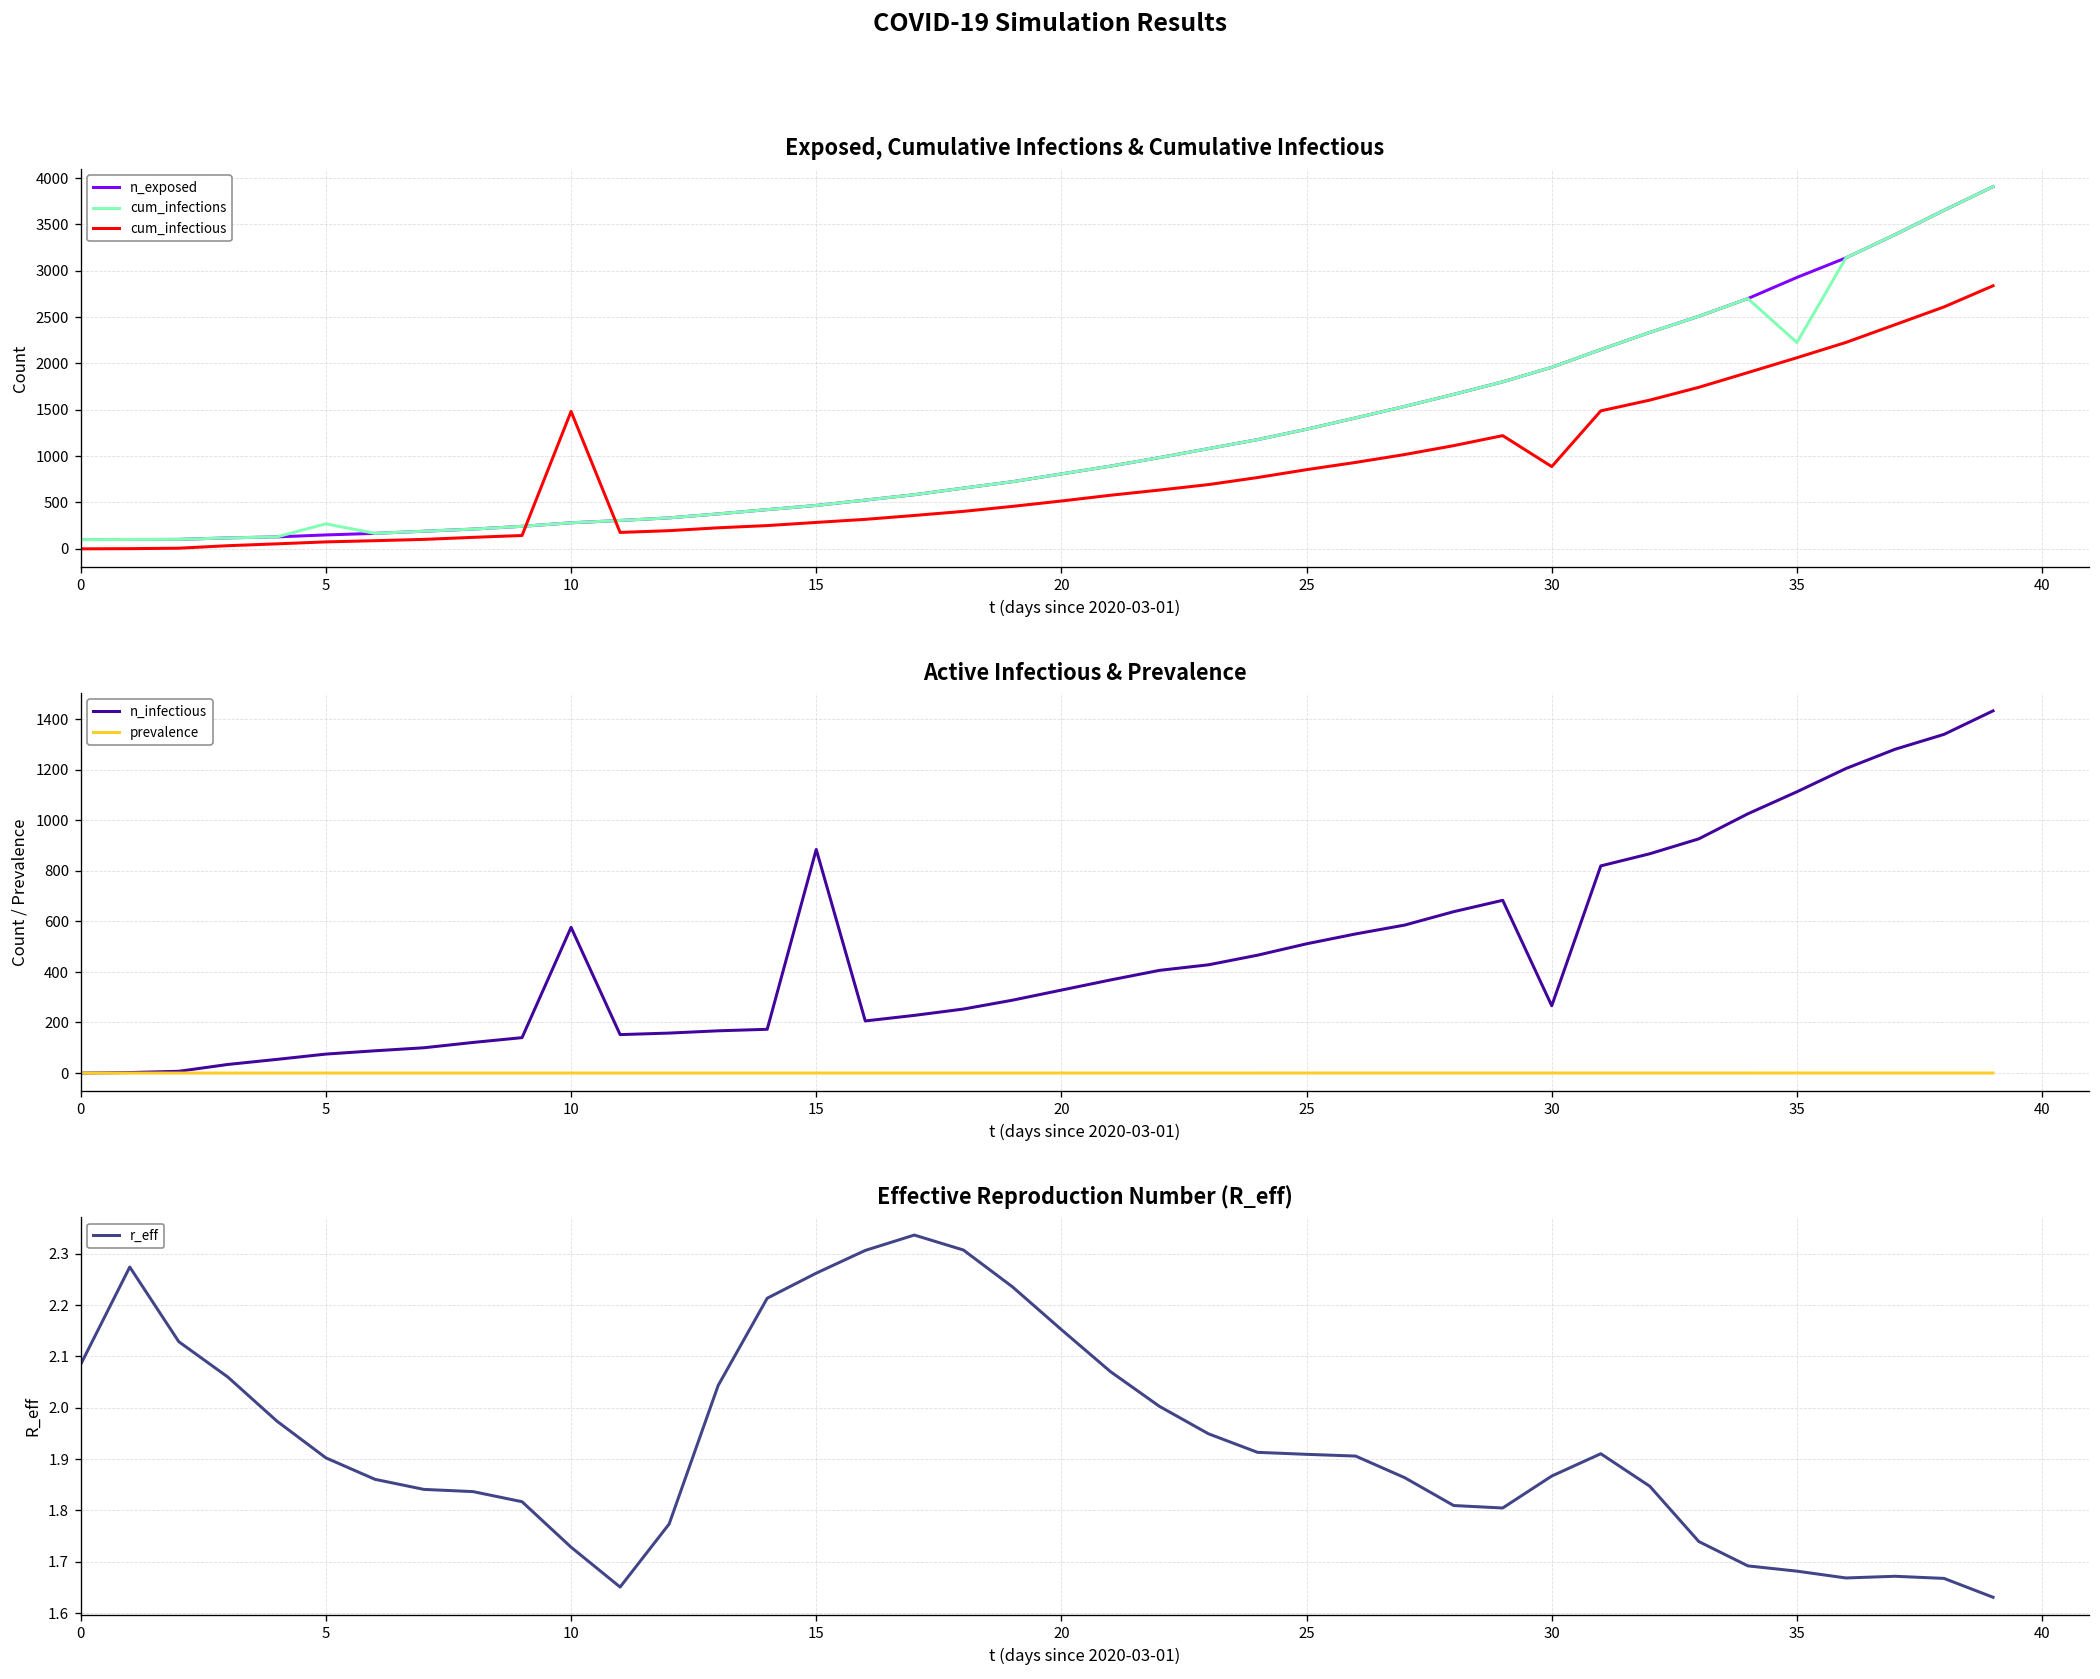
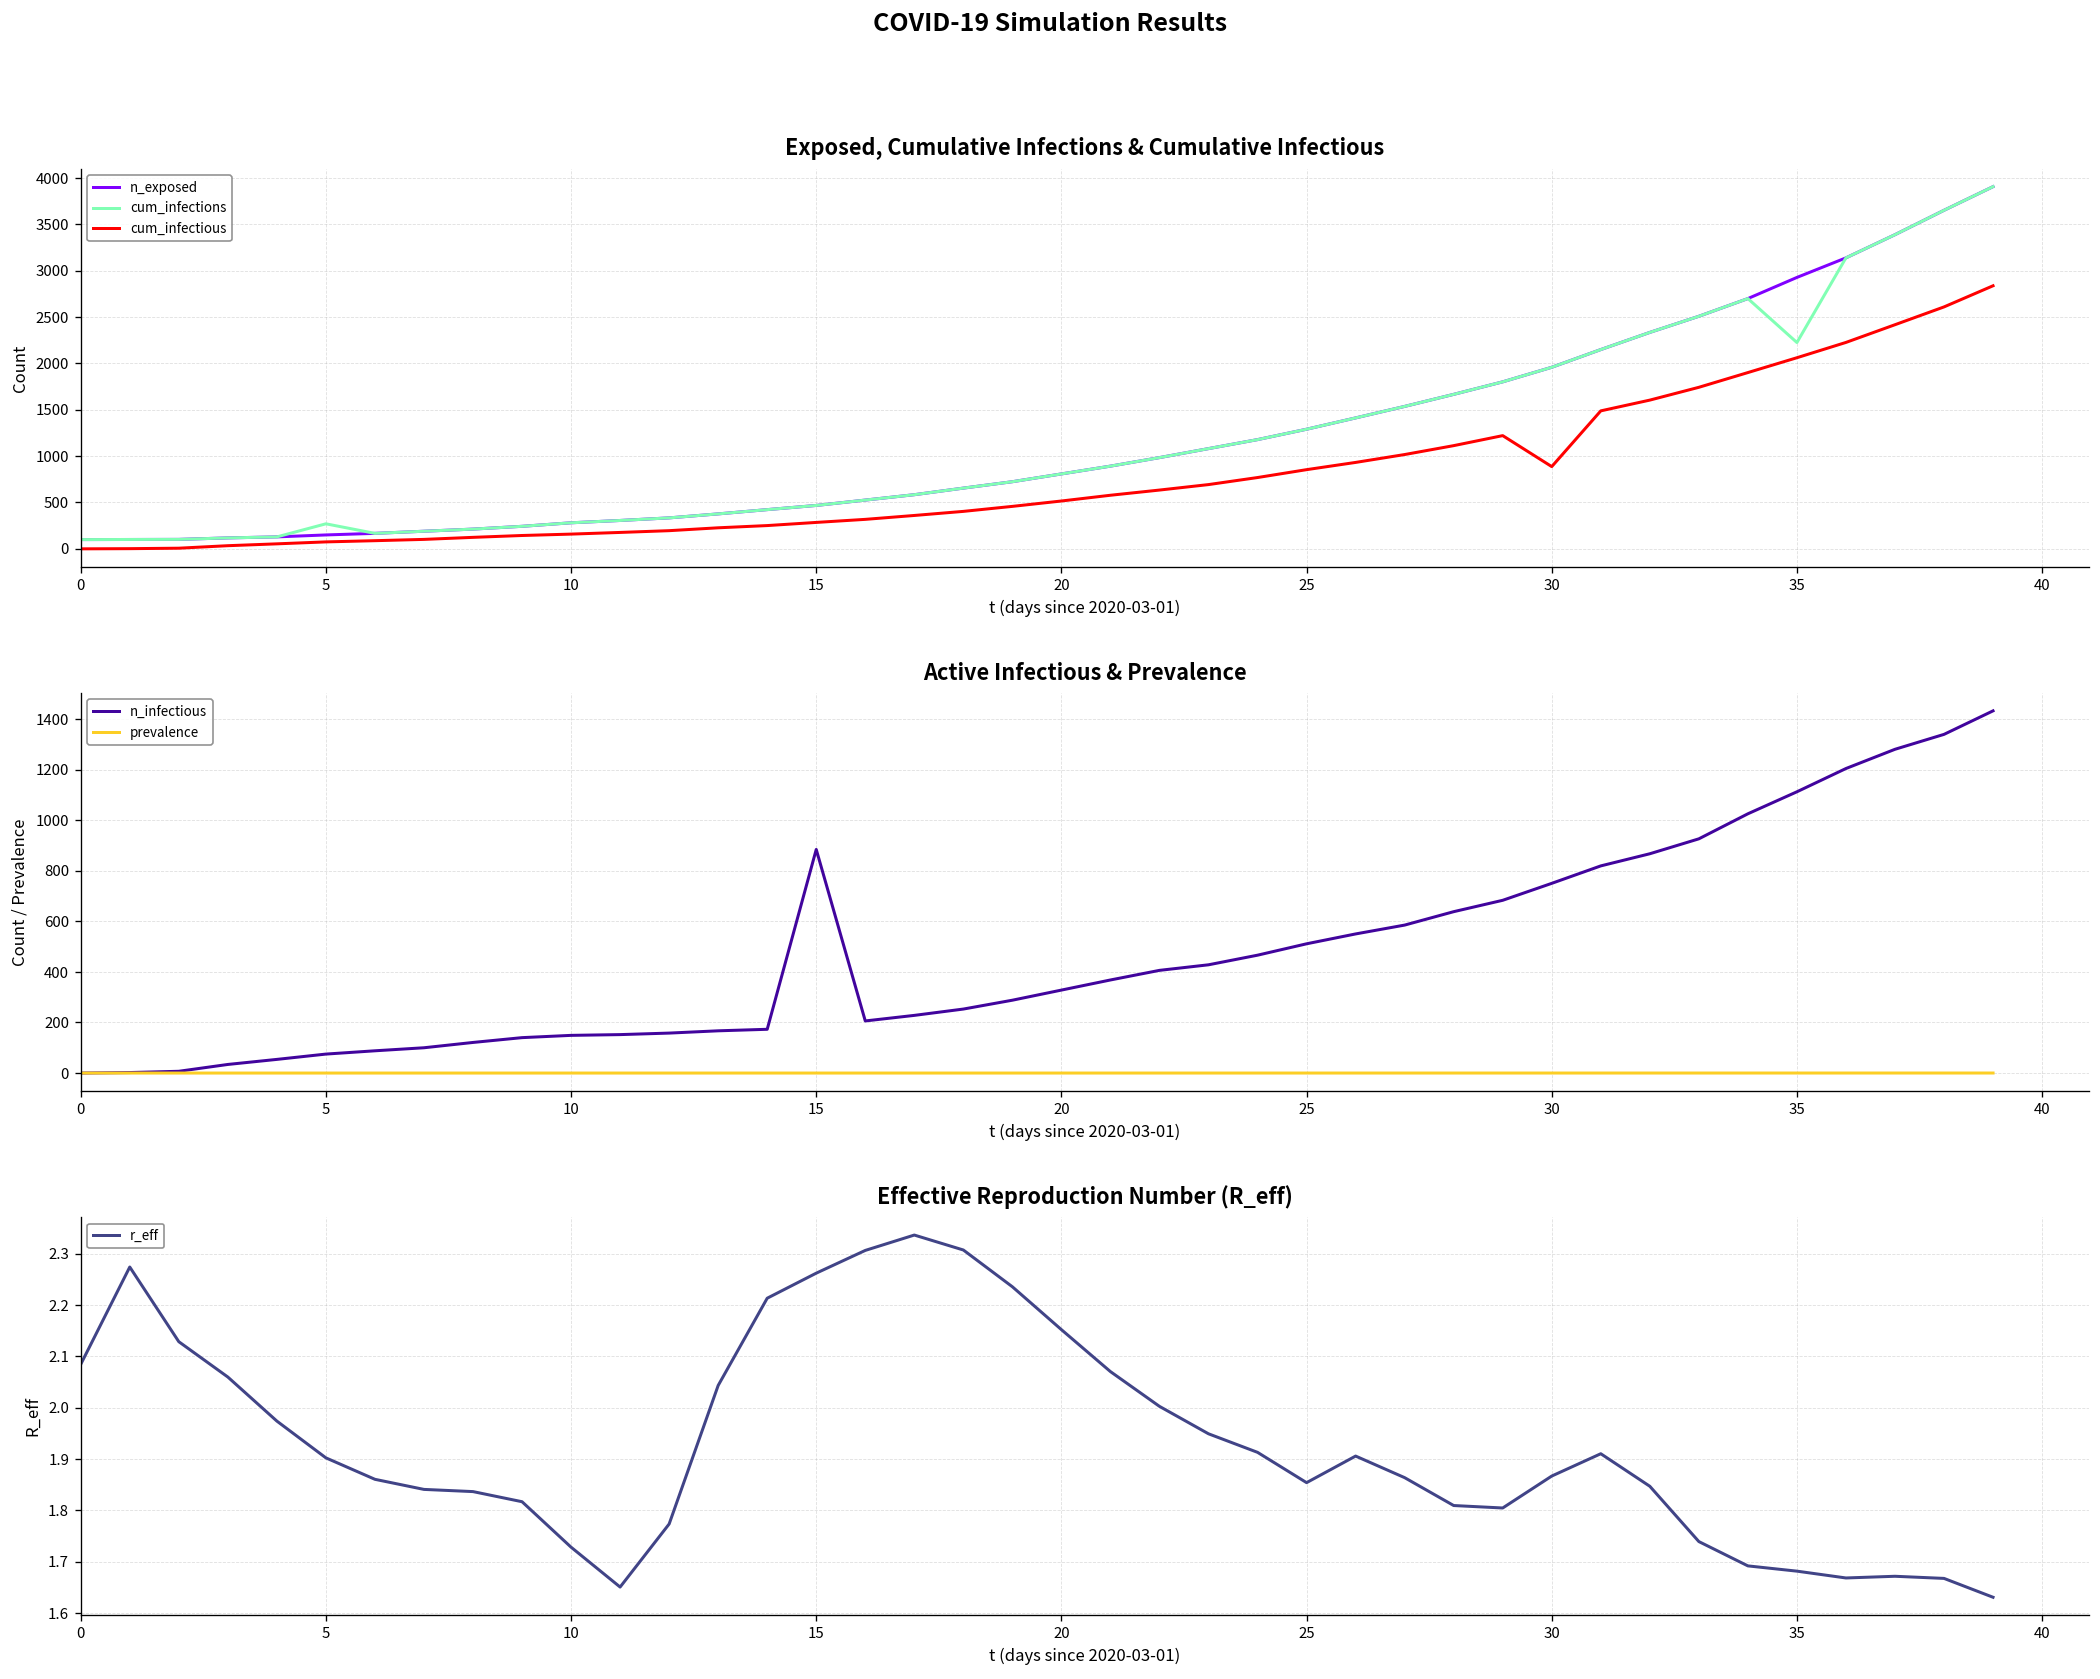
  {
    "Exposed, Cumulative Infections & Cumulative Infectious": {
      "n_exposed": {
        "5": 200,
        "35": 2900
      },
      "cum_infections": {
        "5": 300,
        "35": 2200
      },
      "cum_infectious": {
        "0": 0,
        "5": 100,
-       "10": 1500,
+       "10": 200,
        "15": 300,
        "20": 500,
        "25": 900,
        "30": 900,
        "35": 2100
      }
    },
    "Active Infectious & Prevalence": {
      "n_infectious": {
        "5": 80,
-       "10": 580,
+       "10": 150,
        "15": 880,
        "20": 330,
        "25": 510,
-       "30": 270,
+       "30": 750,
        "35": 1110
      },
      "prevalence": {
        "5": 0,
        "10": 0,
        "15": 0,
        "20": 0,
        "25": 0,
        "30": 0,
        "35": 0
      }
    },
    "Effective Reproduction Number (R_eff)": {
      "0": 2.08,
      "5": 1.90,
      "10": 1.73,
      "15": 2.26,
      "20": 2.15,
-     "25": 1.91,
+     "25": 1.85,
      "30": 1.87,
      "35": 1.68
    }
  }
